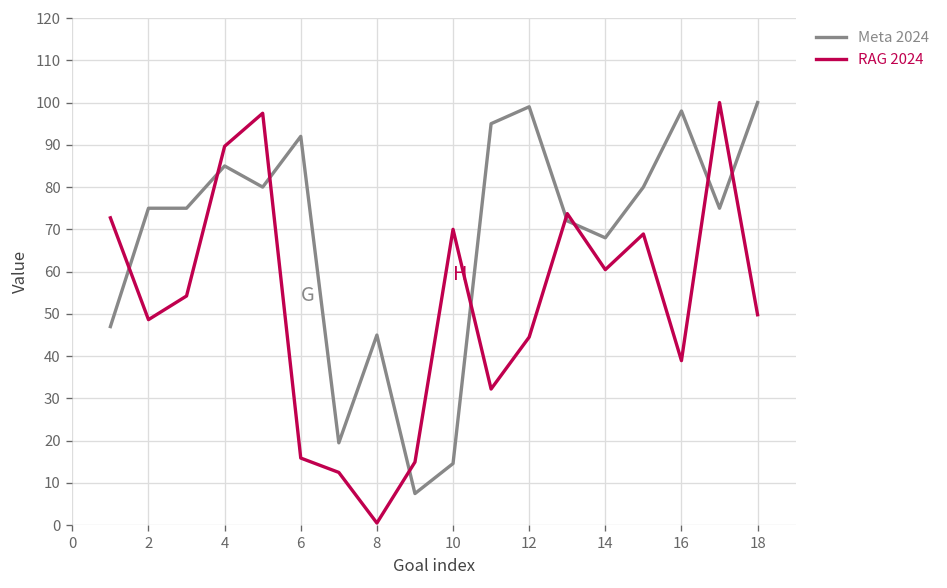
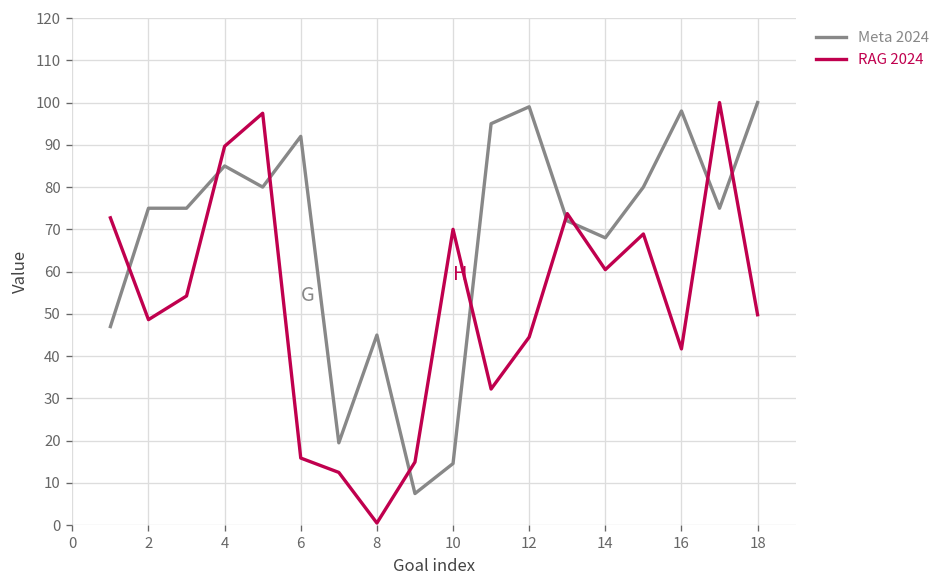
  {
    "Meta 2024": {
      "2": 75,
      "4": 85,
      "6": 92,
      "8": 45,
      "10": 15,
      "12": 99,
      "14": 68,
      "16": 98,
      "18": 100
    },
    "RAG 2024": {
      "2": 49,
      "4": 90,
      "6": 16,
      "8": 1,
      "10": 70,
      "12": 45,
      "14": 60,
-     "16": 39,
+     "16": 42,
      "18": 50
    }
  }
